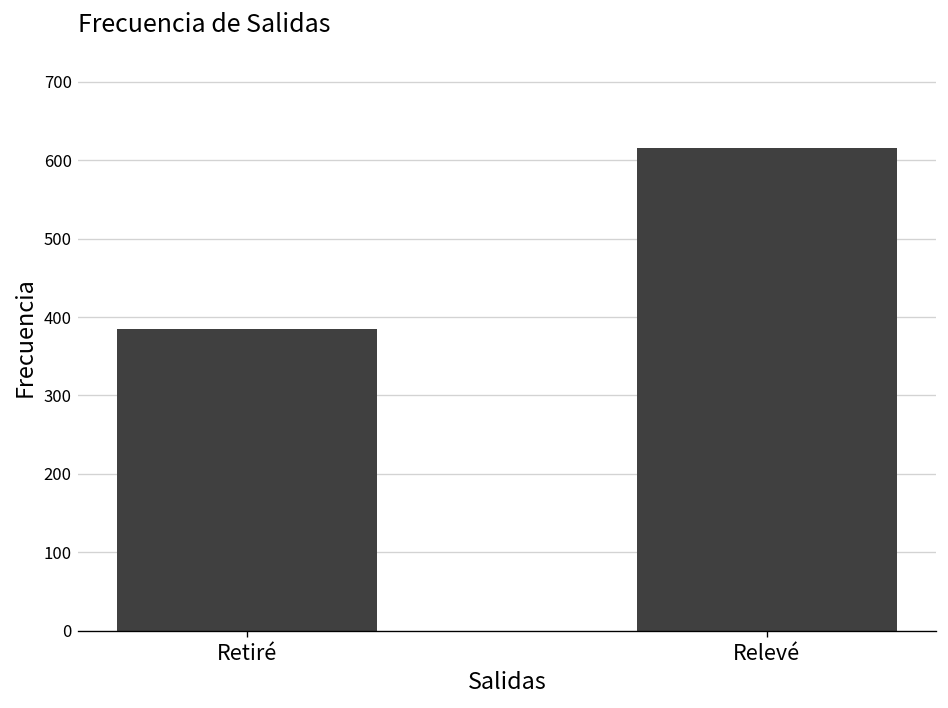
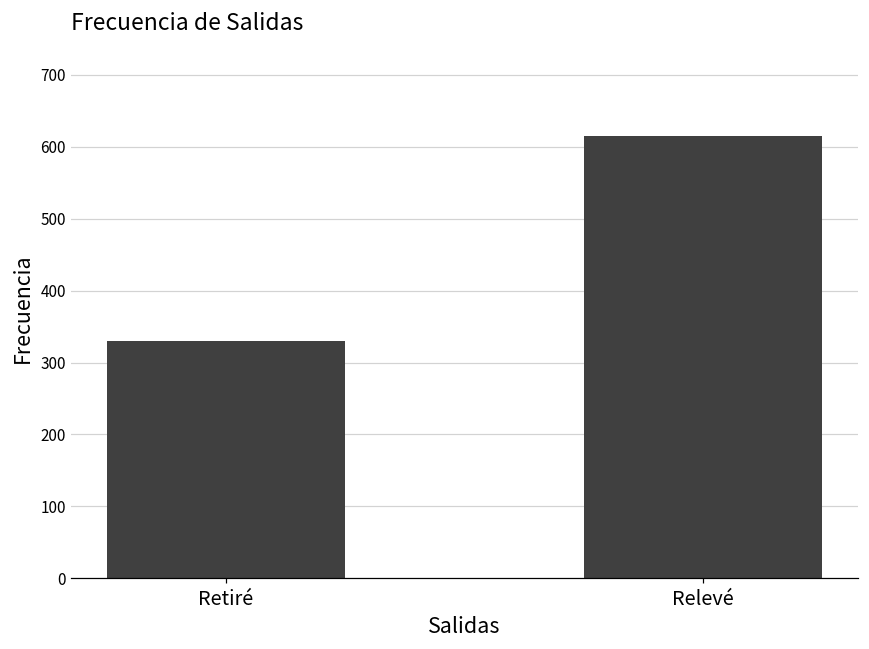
  {
-   "Retiré": 390,
+   "Retiré": 330,
    "Relevé": 620
  }
